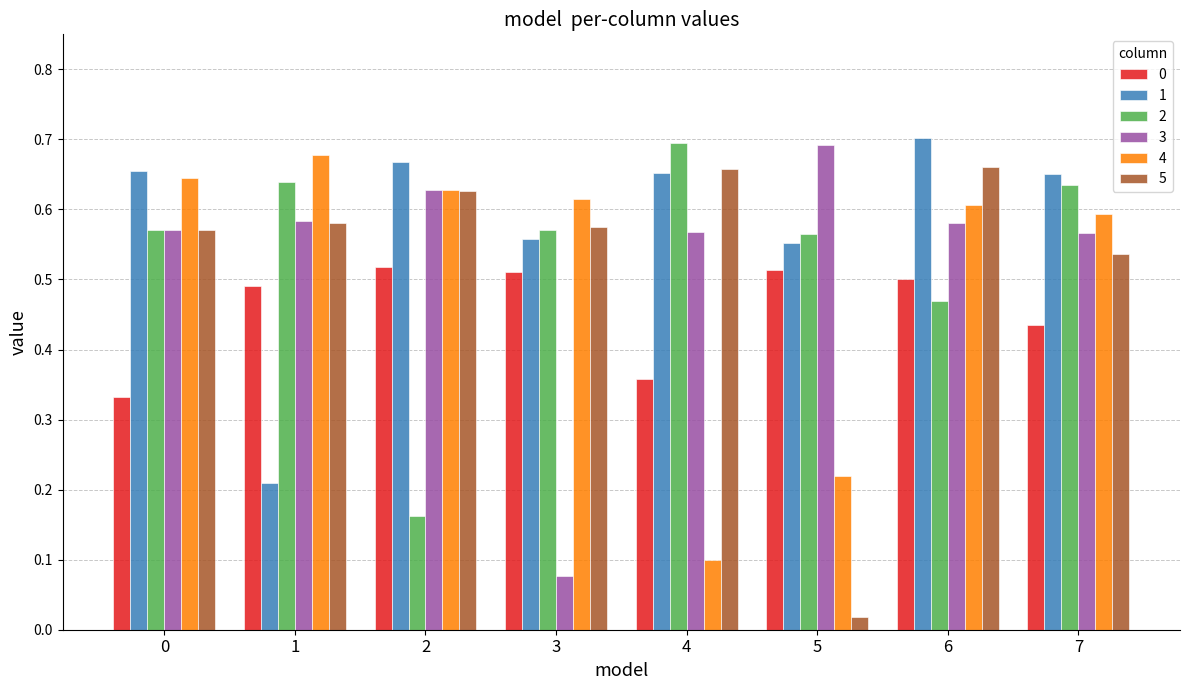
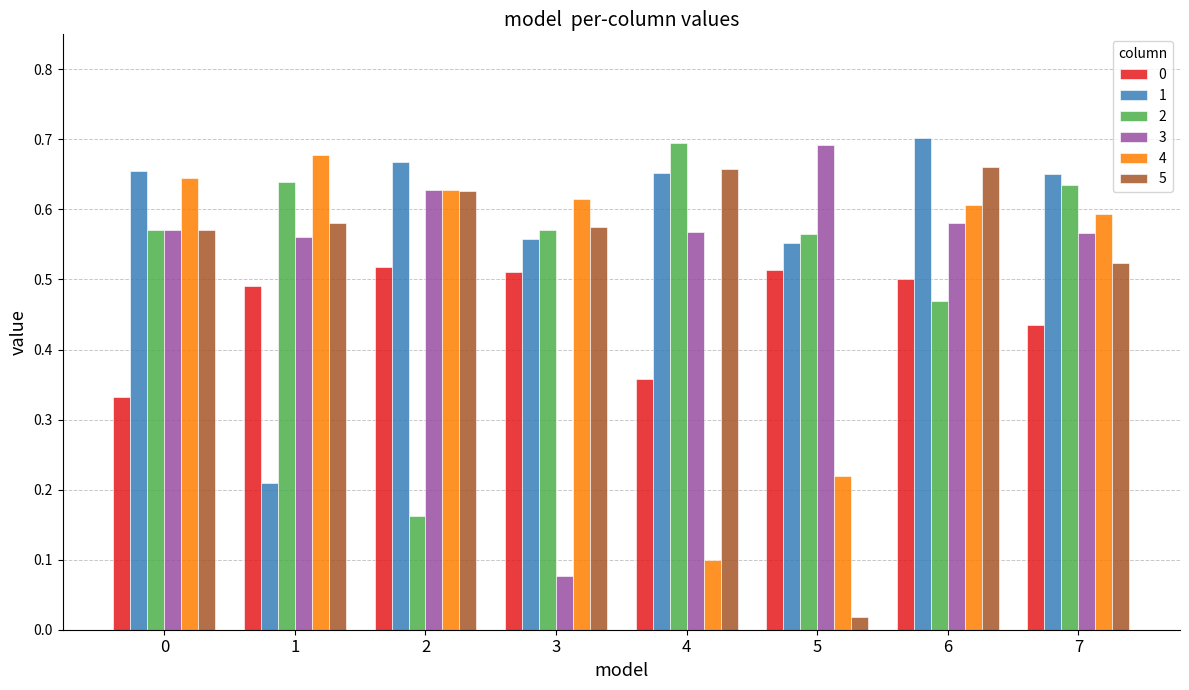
  {
    "0": {
      "0": 0.33,
      "1": 0.49,
      "2": 0.52,
      "3": 0.51,
      "4": 0.36,
      "5": 0.51,
      "6": 0.50,
      "7": 0.43
    },
    "1": {
      "0": 0.66,
      "1": 0.21,
      "2": 0.67,
      "3": 0.56,
      "4": 0.65,
      "5": 0.55,
      "6": 0.70,
      "7": 0.65
    },
    "2": {
      "0": 0.57,
      "1": 0.64,
      "2": 0.16,
      "3": 0.57,
      "4": 0.69,
      "5": 0.57,
      "6": 0.47,
      "7": 0.64
    },
    "3": {
      "0": 0.57,
-     "1": 0.58,
+     "1": 0.56,
      "2": 0.63,
      "3": 0.08,
      "4": 0.57,
      "5": 0.69,
      "6": 0.58,
      "7": 0.57
    },
    "4": {
      "0": 0.65,
      "1": 0.68,
      "2": 0.63,
      "3": 0.62,
      "4": 0.10,
      "5": 0.22,
      "6": 0.61,
      "7": 0.59
    },
    "5": {
      "0": 0.57,
      "1": 0.58,
      "2": 0.63,
      "3": 0.57,
      "4": 0.66,
      "5": 0.02,
      "6": 0.66,
-     "7": 0.54
+     "7": 0.52
    }
  }
